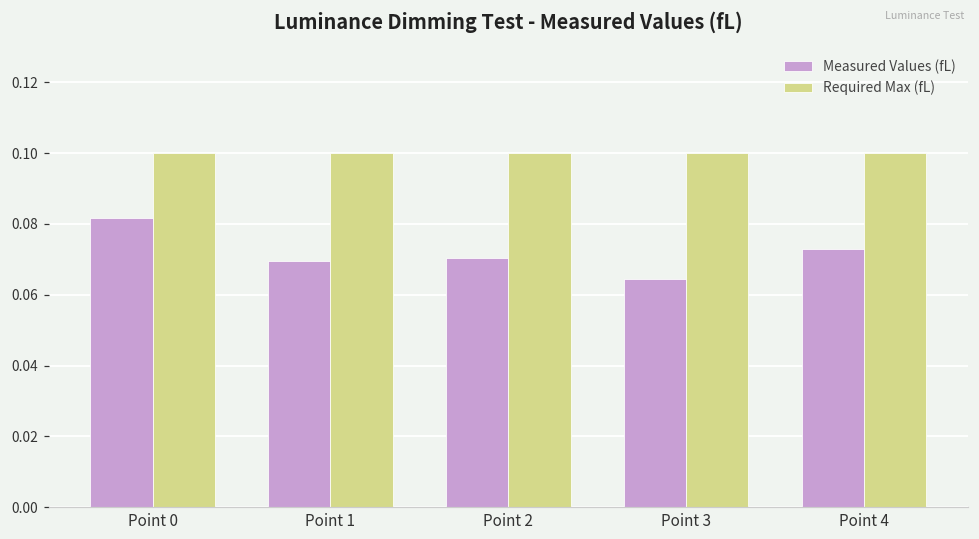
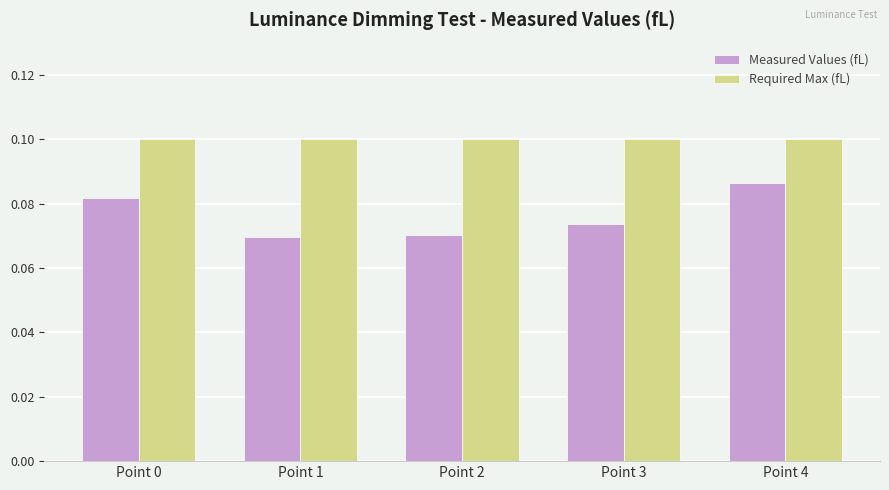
  {
    "Measured Values (fL)": {
      "Point 0": 0.082,
      "Point 1": 0.070,
      "Point 2": 0.070,
-     "Point 3": 0.065,
-     "Point 4": 0.073
+     "Point 3": 0.074,
+     "Point 4": 0.086
    },
    "Required Max (fL)": {
      "Point 0": 0.100,
      "Point 1": 0.100,
      "Point 2": 0.100,
      "Point 3": 0.100,
      "Point 4": 0.100
    }
  }
